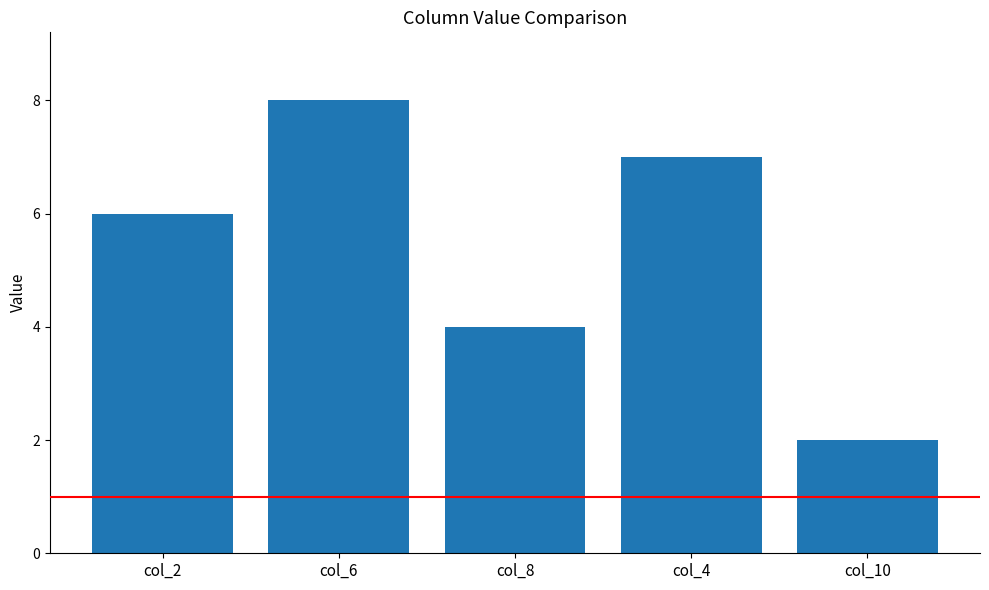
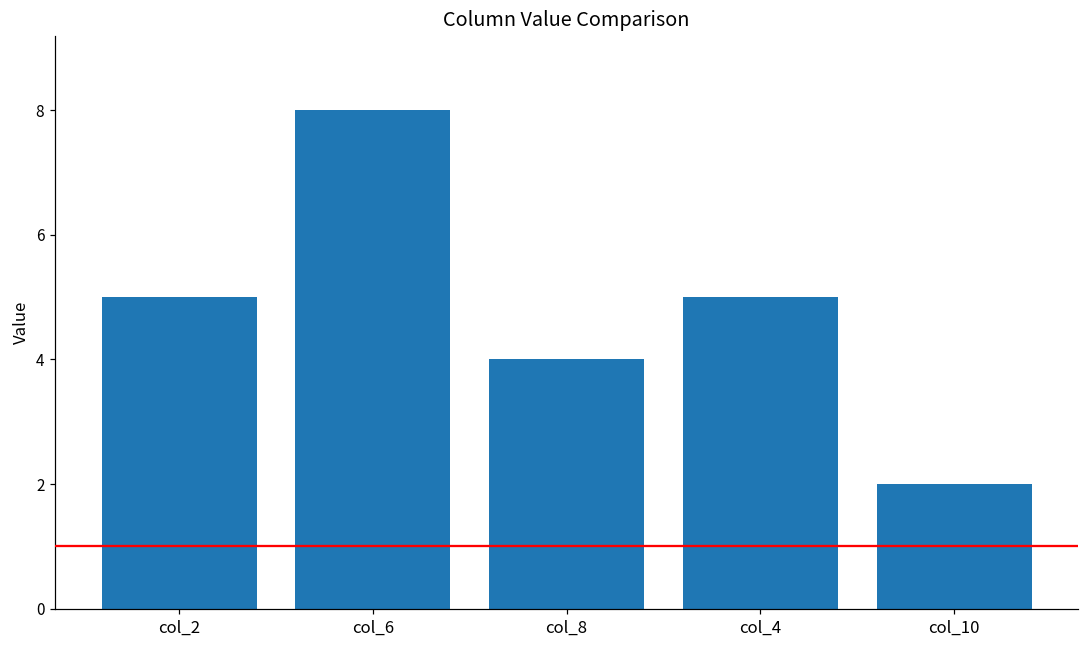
  {
-   "col_2": 6,
+   "col_2": 5,
    "col_6": 8,
    "col_8": 4,
-   "col_4": 7,
+   "col_4": 5,
    "col_10": 2
  }
